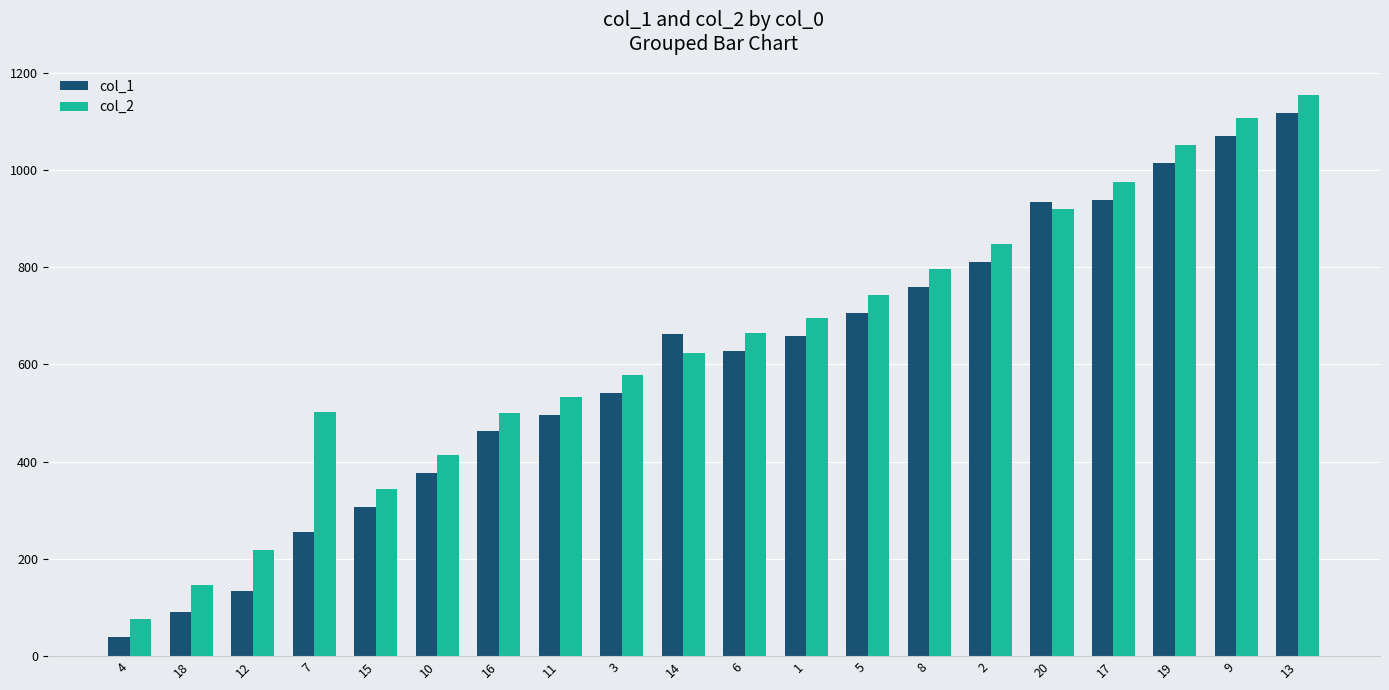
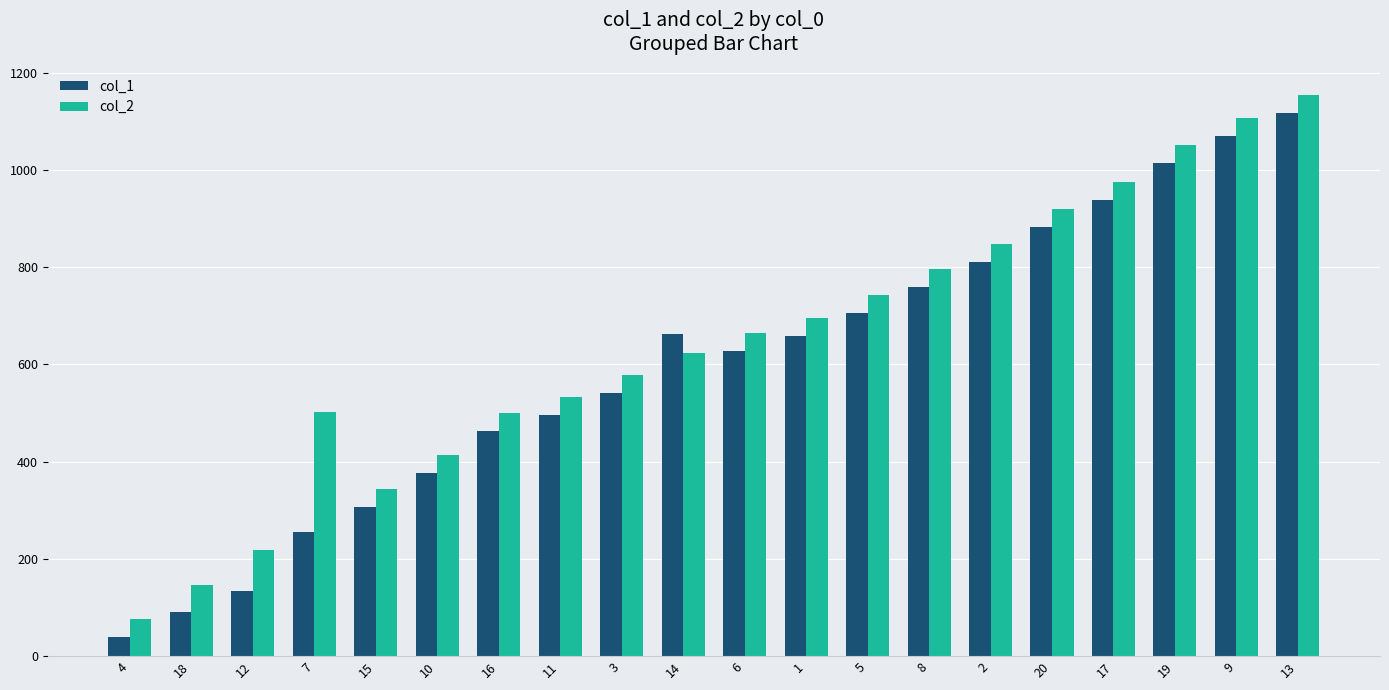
  {
    "col_1": {
      "4": 40,
      "18": 90,
      "12": 130,
      "7": 260,
      "15": 310,
      "10": 380,
      "16": 460,
      "11": 500,
      "3": 540,
      "14": 660,
      "6": 630,
      "1": 660,
      "5": 710,
      "8": 760,
      "2": 810,
-     "20": 930,
+     "20": 880,
      "17": 940,
      "19": 1020,
      "9": 1070,
      "13": 1120
    },
    "col_2": {
      "4": 80,
      "18": 150,
      "12": 220,
      "7": 500,
      "15": 340,
      "10": 410,
      "16": 500,
      "11": 530,
      "3": 580,
      "14": 620,
      "6": 670,
      "1": 700,
      "5": 740,
      "8": 800,
      "2": 850,
      "20": 920,
      "17": 970,
      "19": 1050,
      "9": 1110,
      "13": 1150
    }
  }
